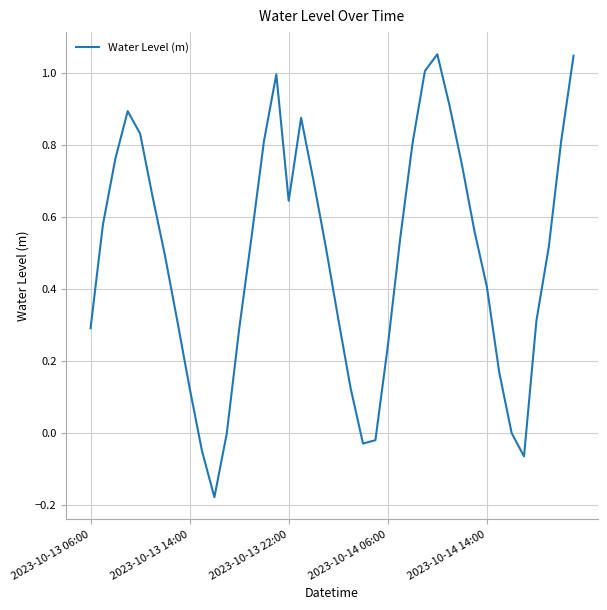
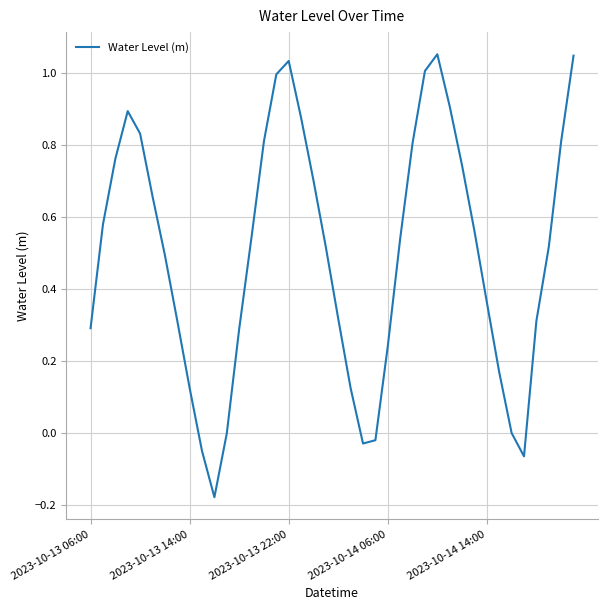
  {
    "2023-10-13 06:00": 0.29,
    "2023-10-13 14:00": 0.12,
-   "2023-10-13 22:00": 0.64,
+   "2023-10-13 22:00": 1.03,
    "2023-10-14 06:00": 0.24,
-   "2023-10-14 14:00": 0.41
+   "2023-10-14 14:00": 0.36
  }
